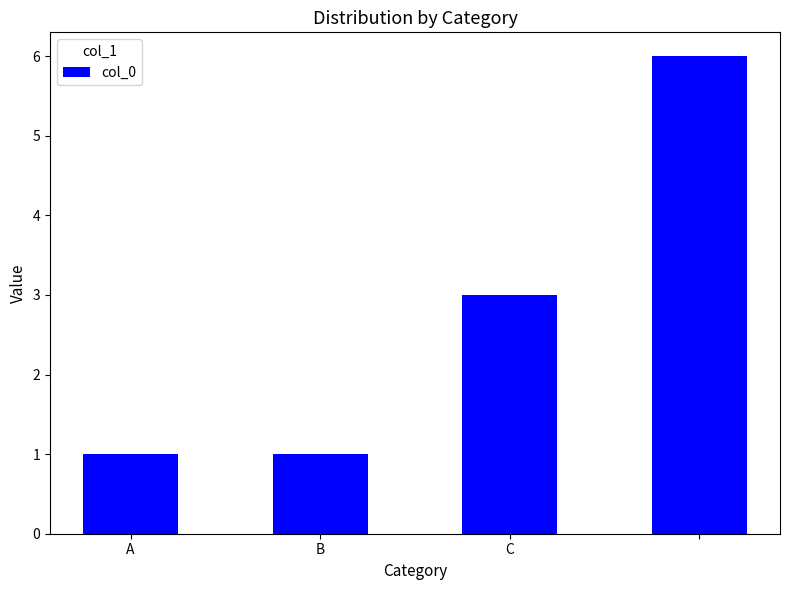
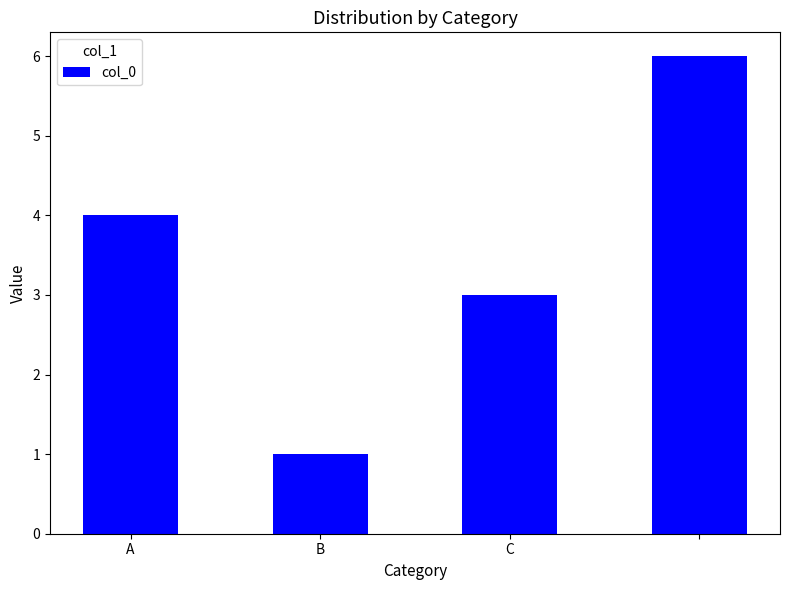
  {
-   "A": 1,
+   "A": 4,
    "B": 1,
    "C": 3
  }
